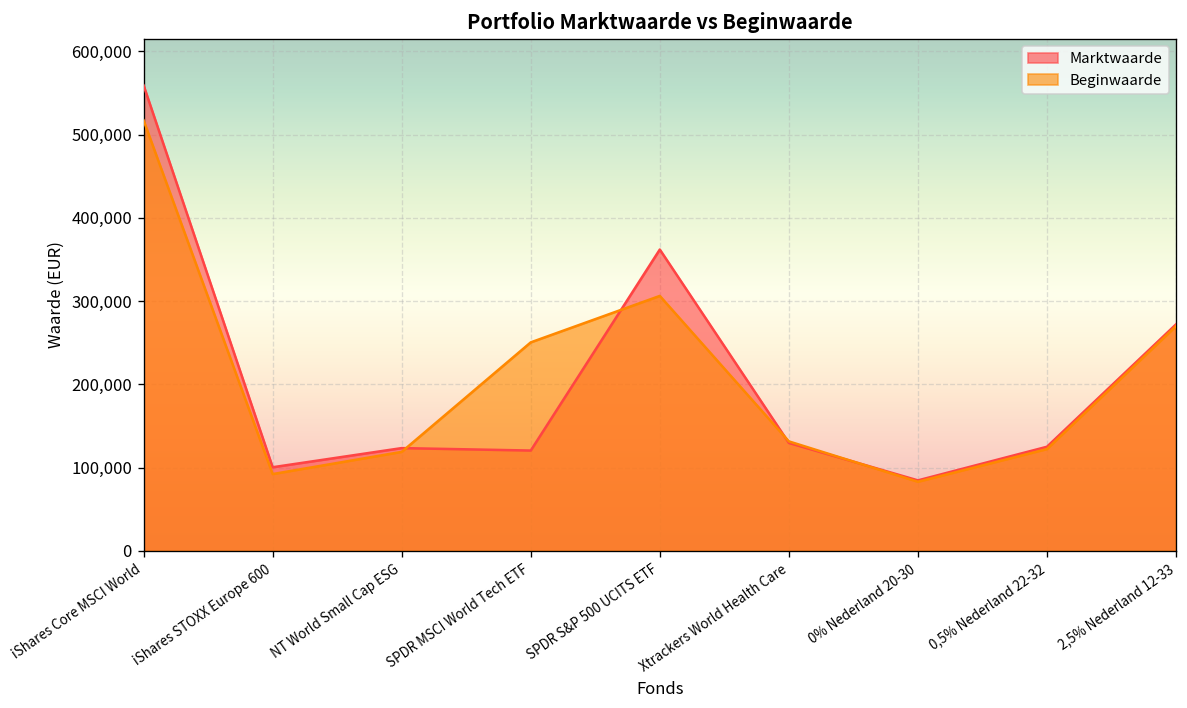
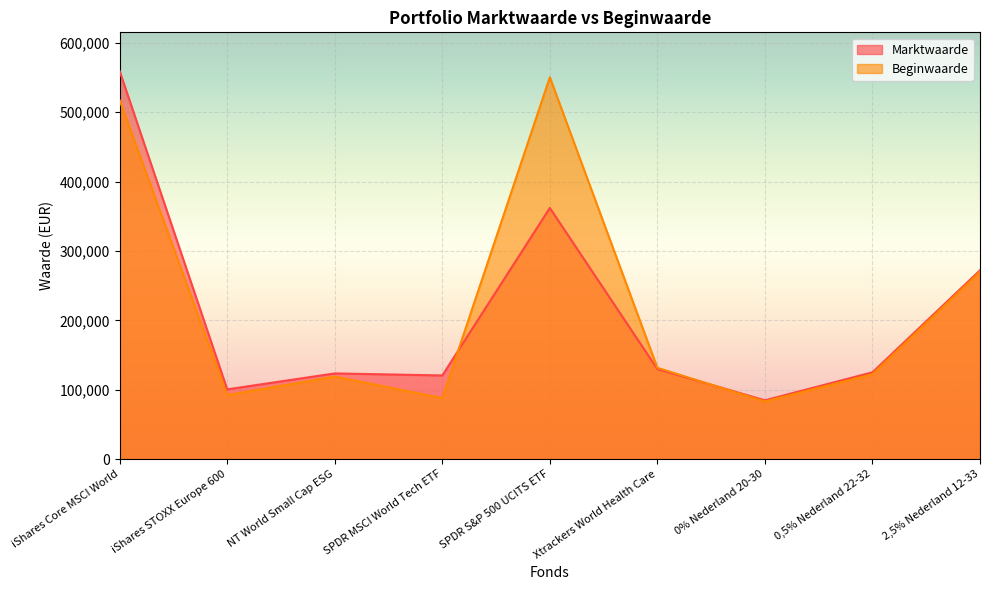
  {
    "Marktwaarde": {
      "iShares Core MSCI World": "560,000",
      "iShares STOXX Europe 600": "100,000",
      "NT World Small Cap ESG": "120,000",
      "SPDR MSCI World Tech ETF": "120,000",
      "SPDR S&P 500 UCITS ETF": "360,000"
    },
    "Beginwaarde": {
      "iShares Core MSCI World": "520,000",
      "iShares STOXX Europe 600": "90,000",
      "NT World Small Cap ESG": "120,000",
-     "SPDR MSCI World Tech ETF": "250,000",
-     "SPDR S&P 500 UCITS ETF": "310,000"
+     "SPDR MSCI World Tech ETF": "90,000",
+     "SPDR S&P 500 UCITS ETF": "550,000"
    }
  }
